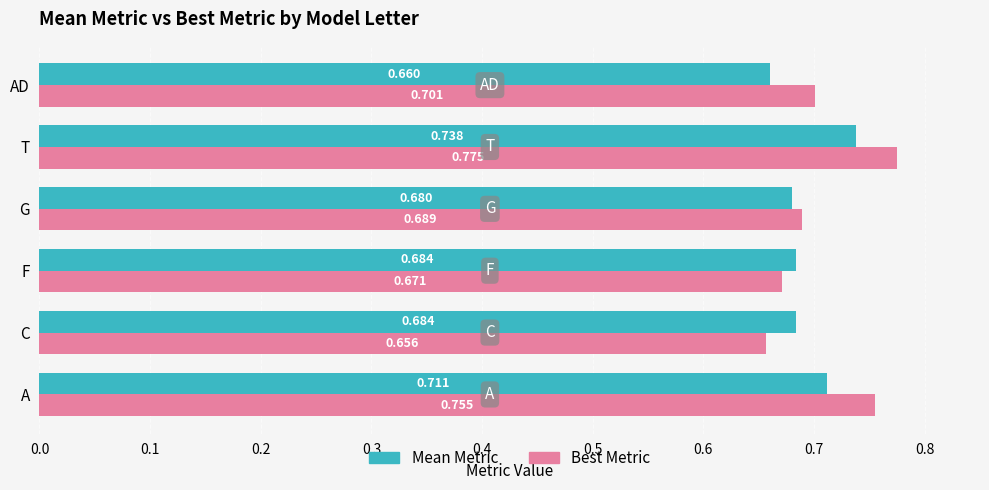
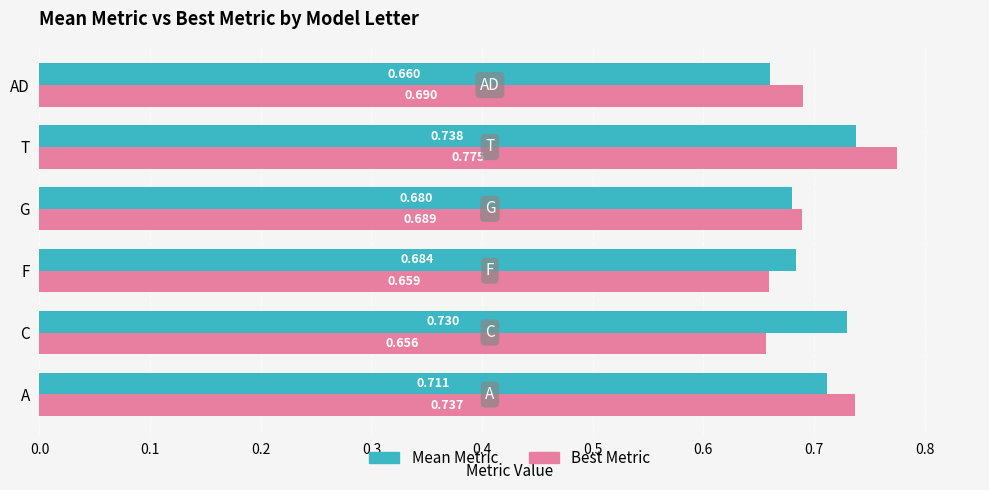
  {
    "Mean Metric": {
      "AD": 0.660,
      "T": 0.738,
      "G": 0.680,
      "F": 0.684,
-     "C": 0.684,
+     "C": 0.730,
      "A": 0.711
    },
    "Best Metric": {
-     "AD": 0.701,
+     "AD": 0.690,
      "G": 0.689,
-     "F": 0.671,
+     "F": 0.659,
      "C": 0.656,
-     "A": 0.755
+     "A": 0.737
    }
  }
